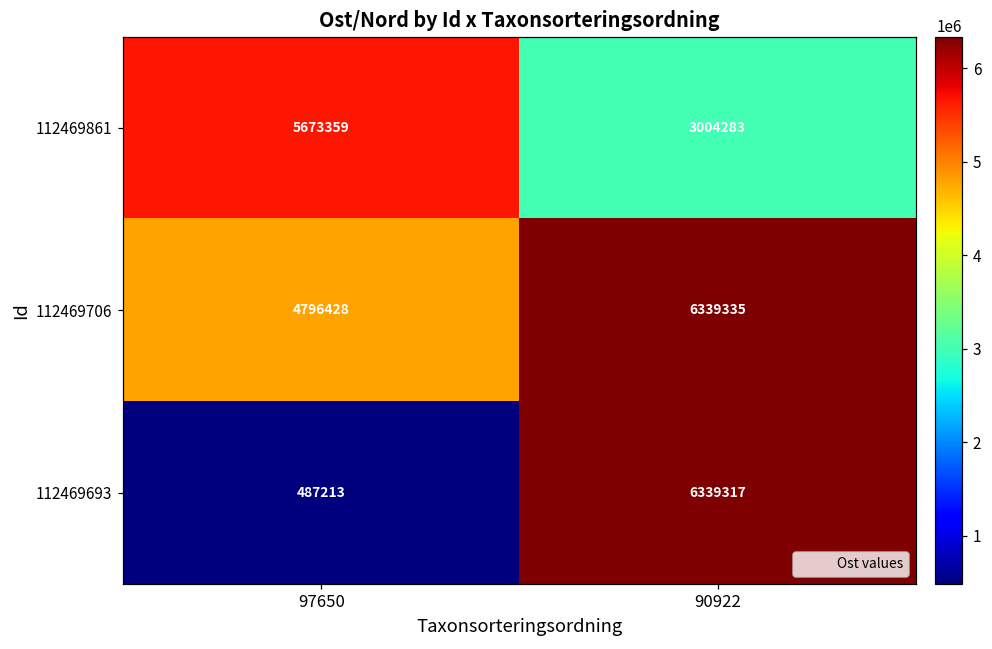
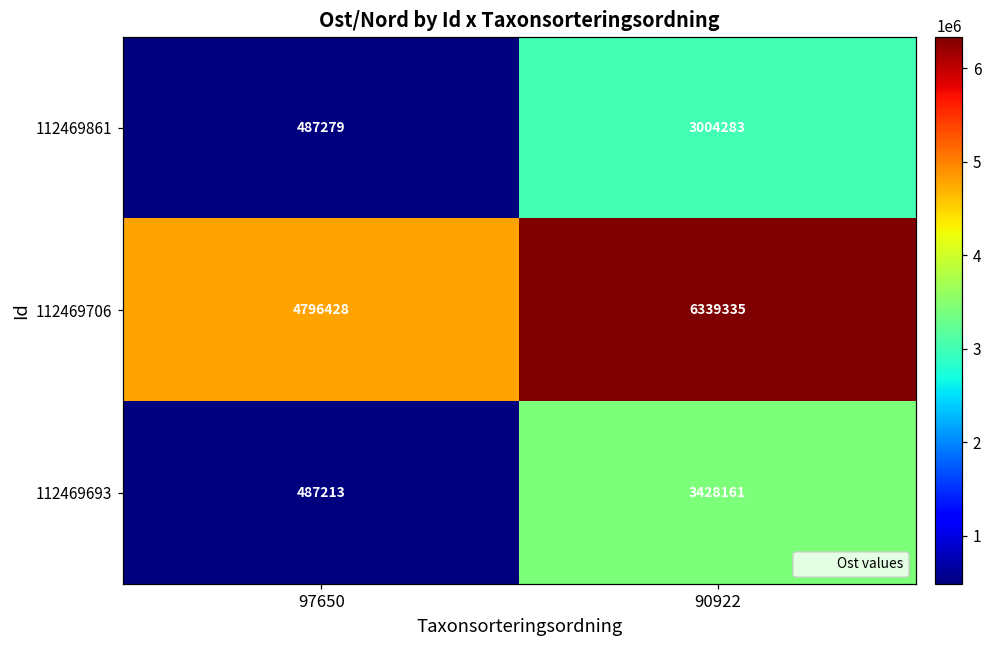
  {
    "112469861": {
-     "97650": 5673359,
+     "97650": 487279,
      "90922": 3004283
    },
    "112469706": {
      "97650": 4796428,
      "90922": 6339335
    },
    "112469693": {
      "97650": 487213,
-     "90922": 6339317
+     "90922": 3428161
    }
  }
